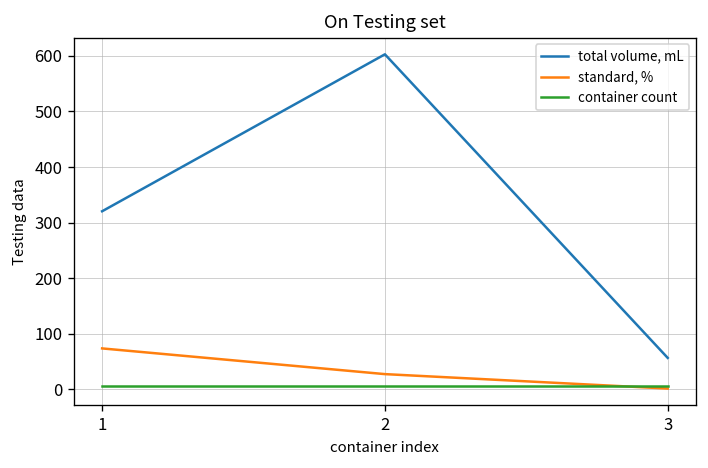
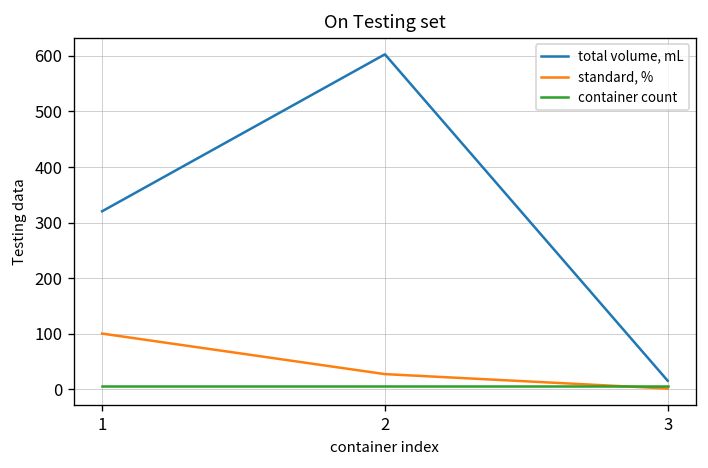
  {
    "total volume, mL": {
      "1": 320,
      "2": 600,
-     "3": 60
+     "3": 20
    },
    "standard, %": {
-     "1": 70,
+     "1": 100,
      "2": 30
    },
    "container count": {
      "1": 10,
      "2": 10
    }
  }
